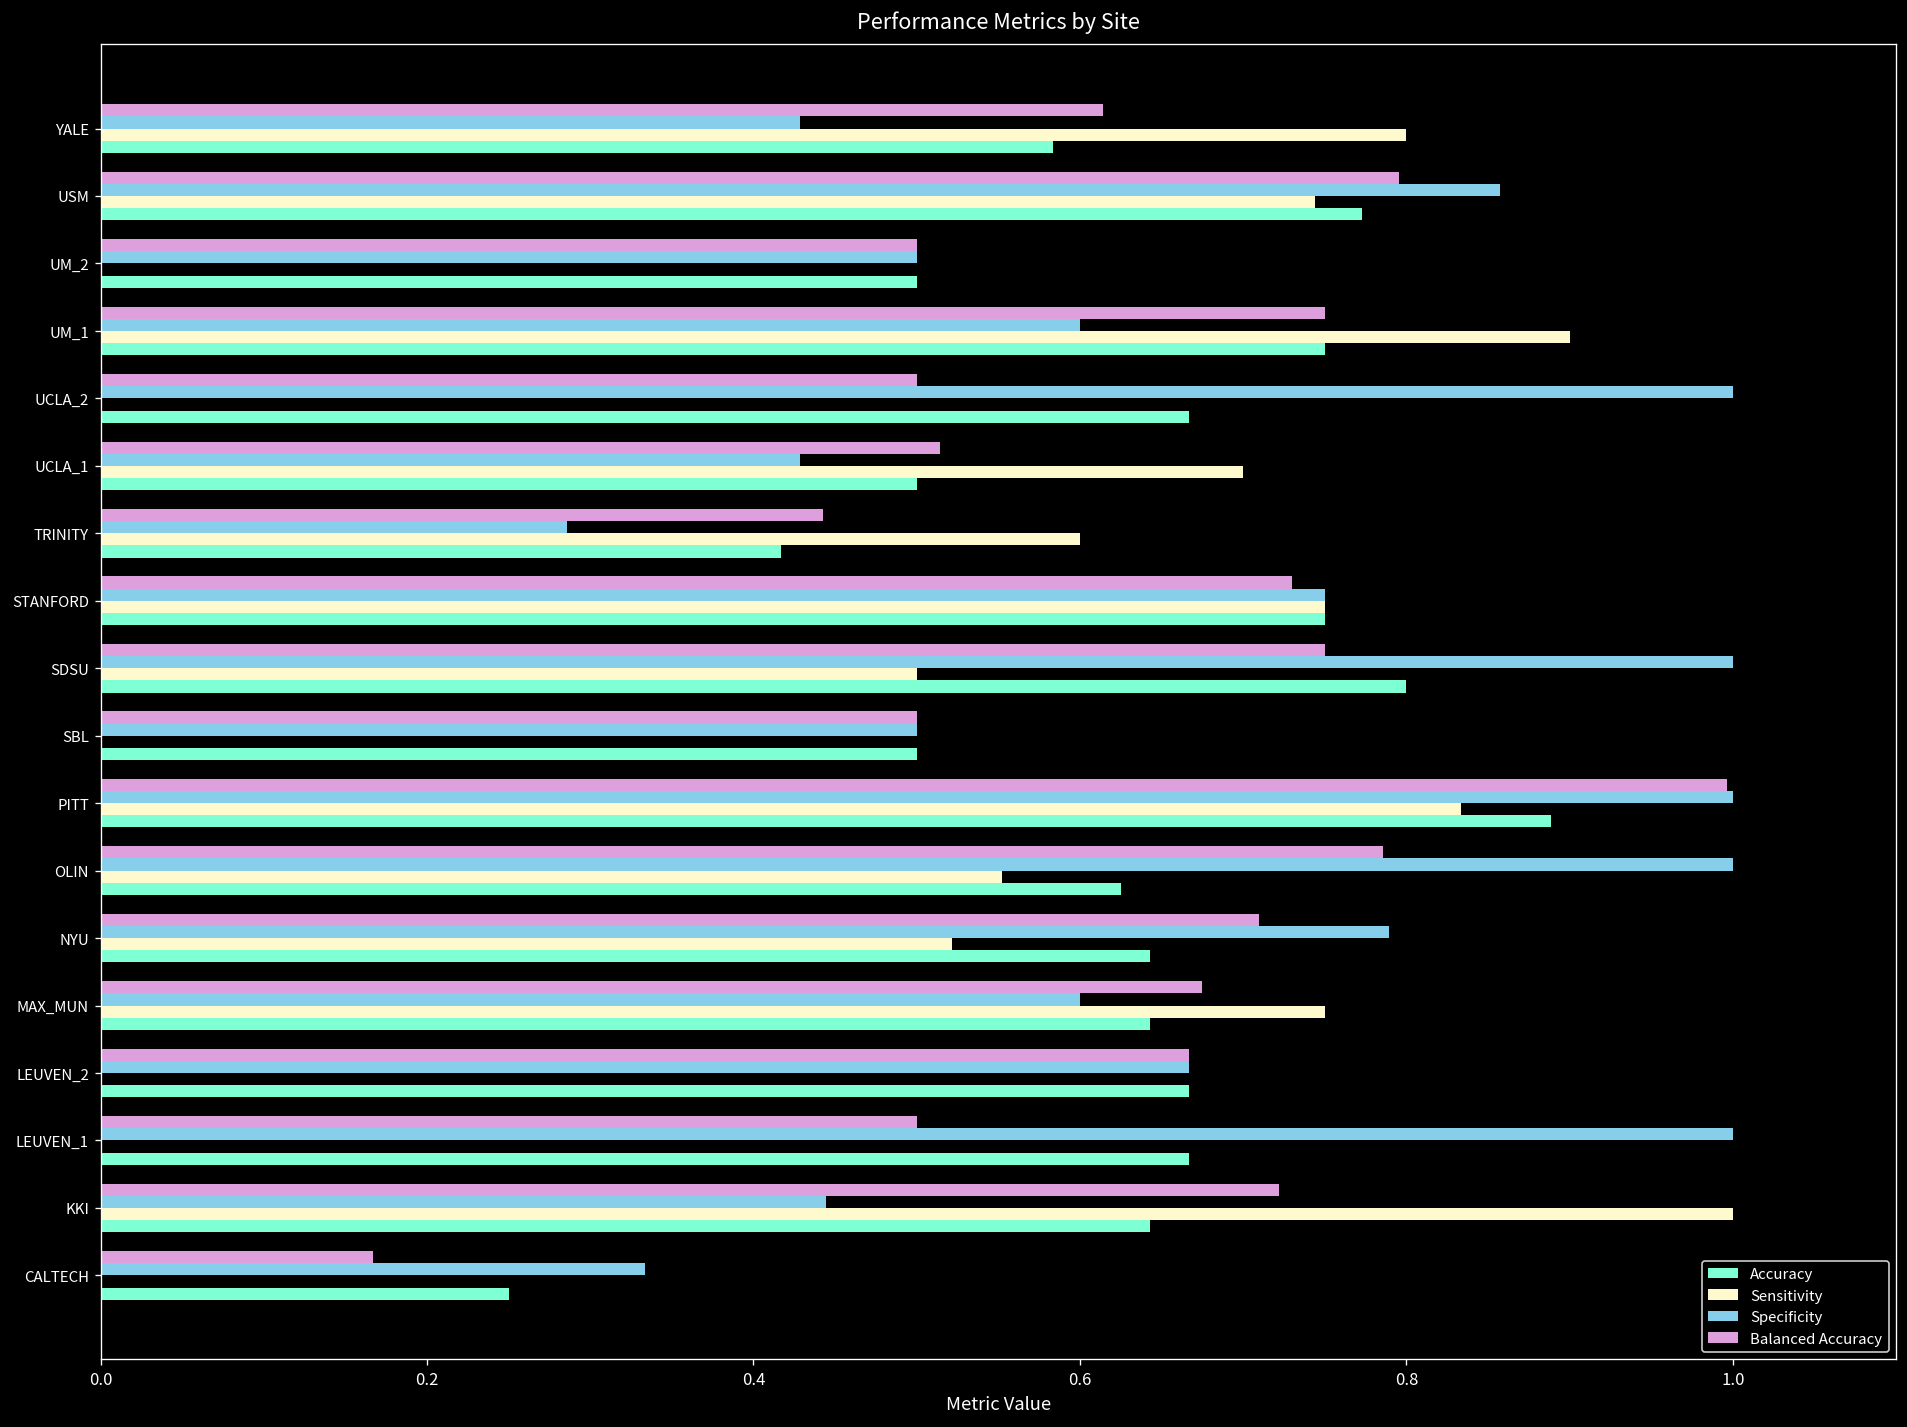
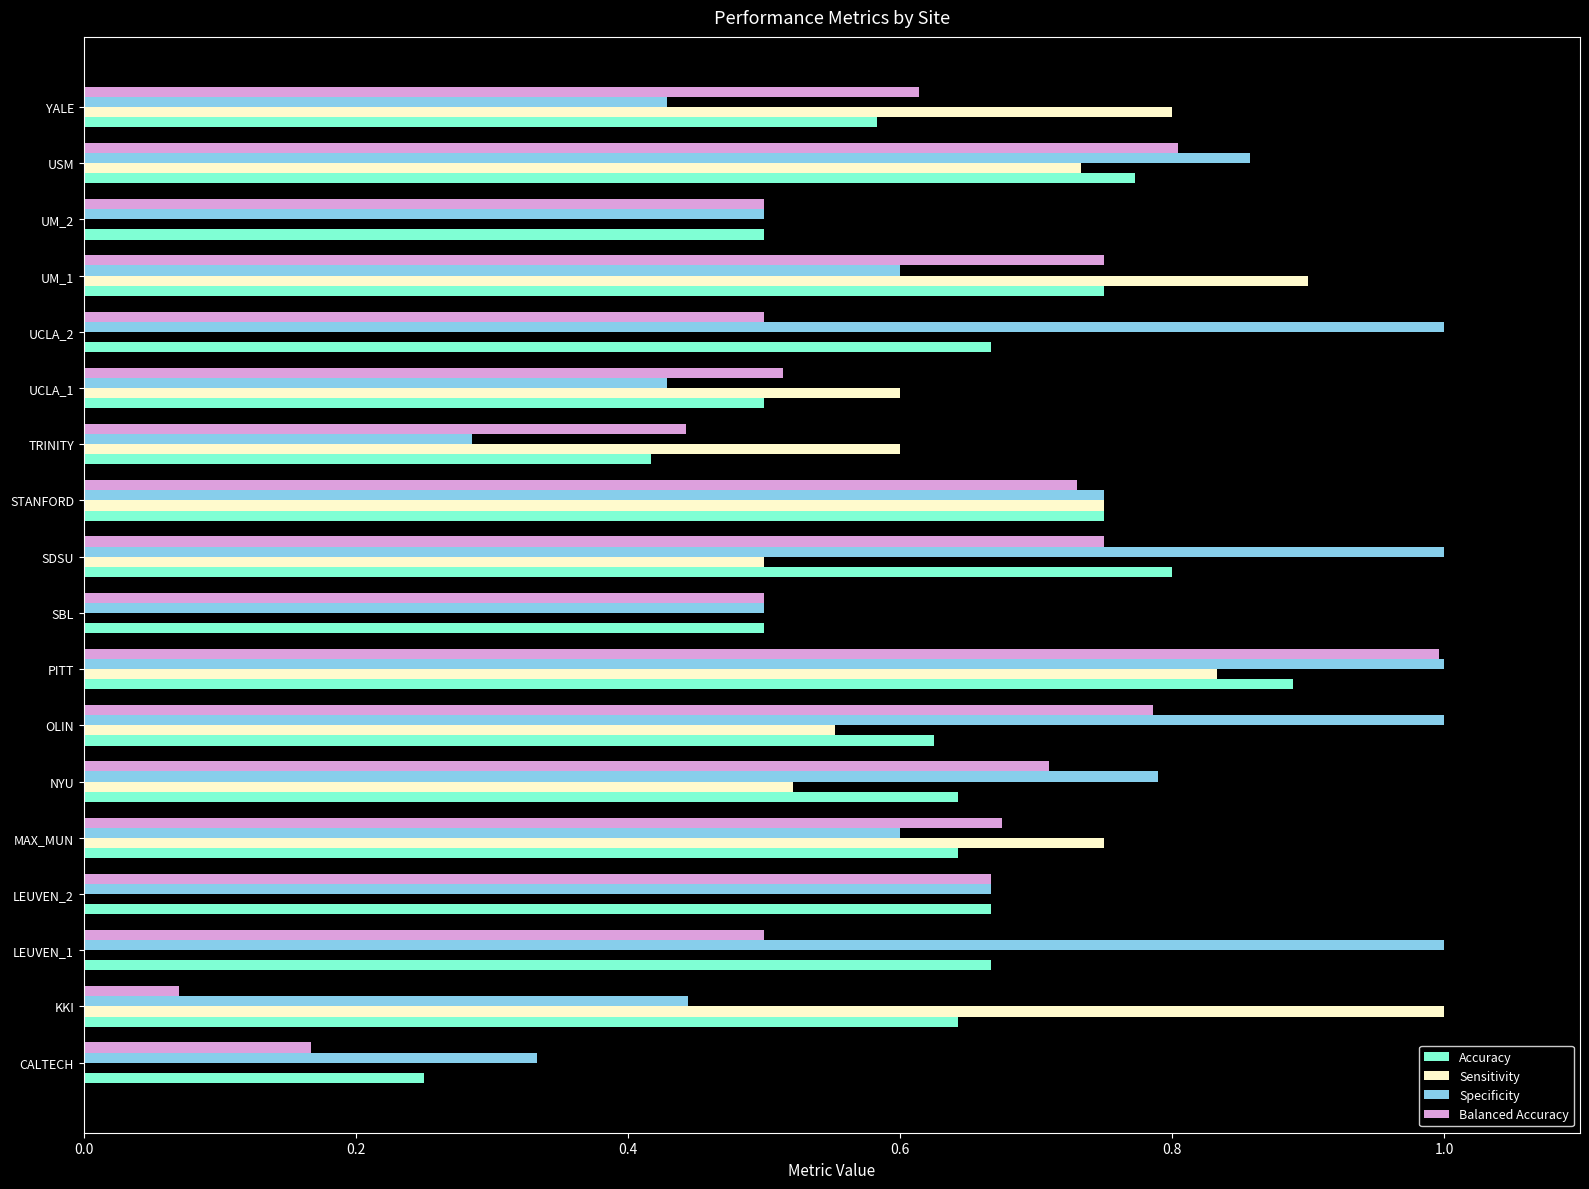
  {
    "Sensitivity": {
      "YALE": 0.800,
-     "USM": 0.744,
+     "USM": 0.733,
      "UM_2": 0.000,
      "UM_1": 0.900,
      "UCLA_2": 0.000,
-     "UCLA_1": 0.7,
+     "UCLA_1": 0.6,
      "TRINITY": 0.600,
      "STANFORD": 0.750,
      "SDSU": 0.500,
      "SBL": 0.000,
      "PITT": 0.833,
      "OLIN": 0.552,
      "NYU": 0.522,
      "MAX_MUN": 0.750,
      "LEUVEN_2": 0.000,
      "LEUVEN_1": 0.000,
      "KKI": 1.000,
      "CALTECH": 0.000
    },
    "Balanced Accuracy": {
      "YALE": 0.614,
-     "USM": 0.795,
+     "USM": 0.804,
      "UM_2": 0.500,
      "UM_1": 0.750,
      "UCLA_2": 0.500,
      "UCLA_1": 0.514,
      "TRINITY": 0.443,
      "STANFORD": 0.730,
      "SDSU": 0.750,
      "SBL": 0.500,
      "PITT": 0.996,
      "OLIN": 0.786,
      "NYU": 0.710,
      "MAX_MUN": 0.675,
      "LEUVEN_2": 0.667,
      "LEUVEN_1": 0.500,
-     "KKI": 0.722,
+     "KKI": 0.070,
      "CALTECH": 0.167
    }
  }
